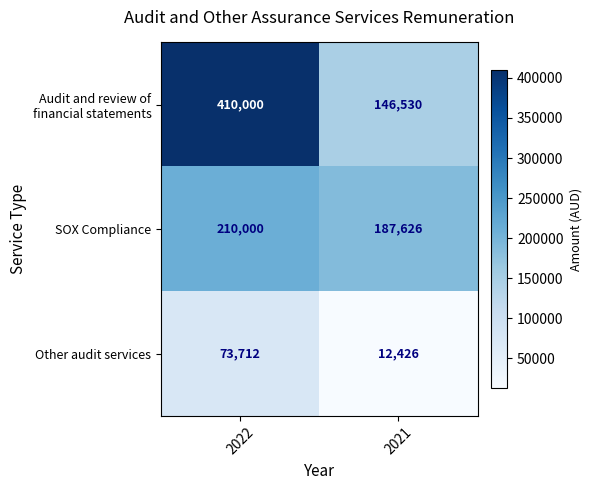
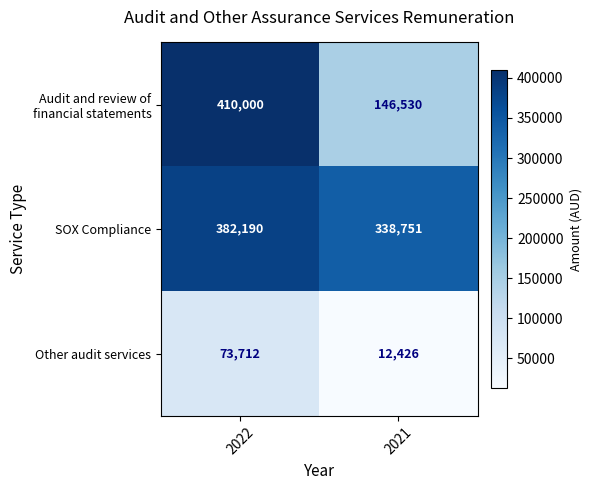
  {
    "Audit and review of financial statements": {
      "2022": "410,000",
      "2021": "146,530"
    },
    "SOX Compliance": {
-     "2022": "210,000",
-     "2021": "187,626"
+     "2022": "382,190",
+     "2021": "338,751"
    },
    "Other audit services": {
      "2022": "73,712",
      "2021": "12,426"
    }
  }
